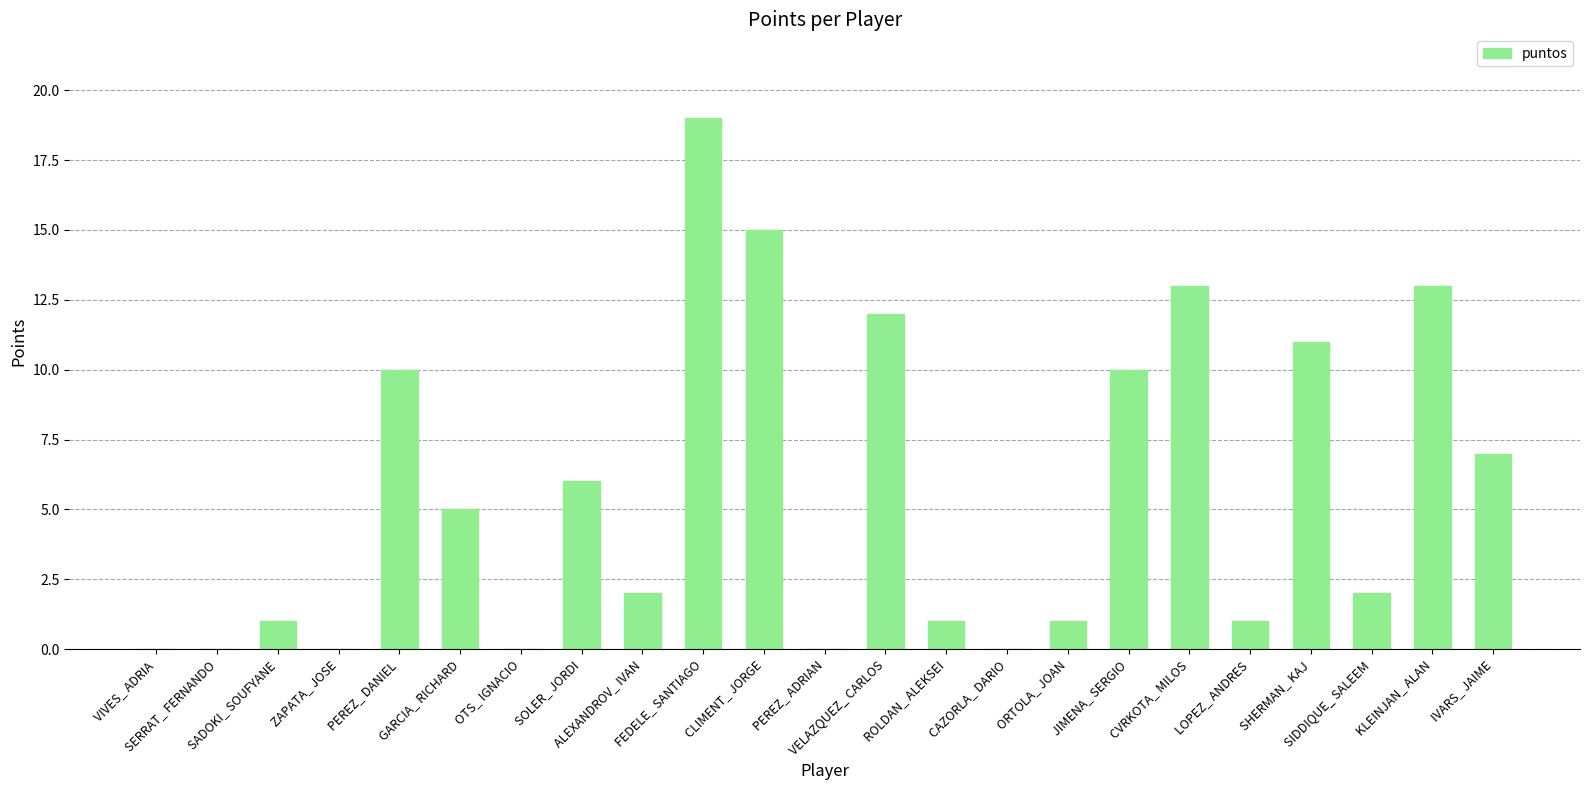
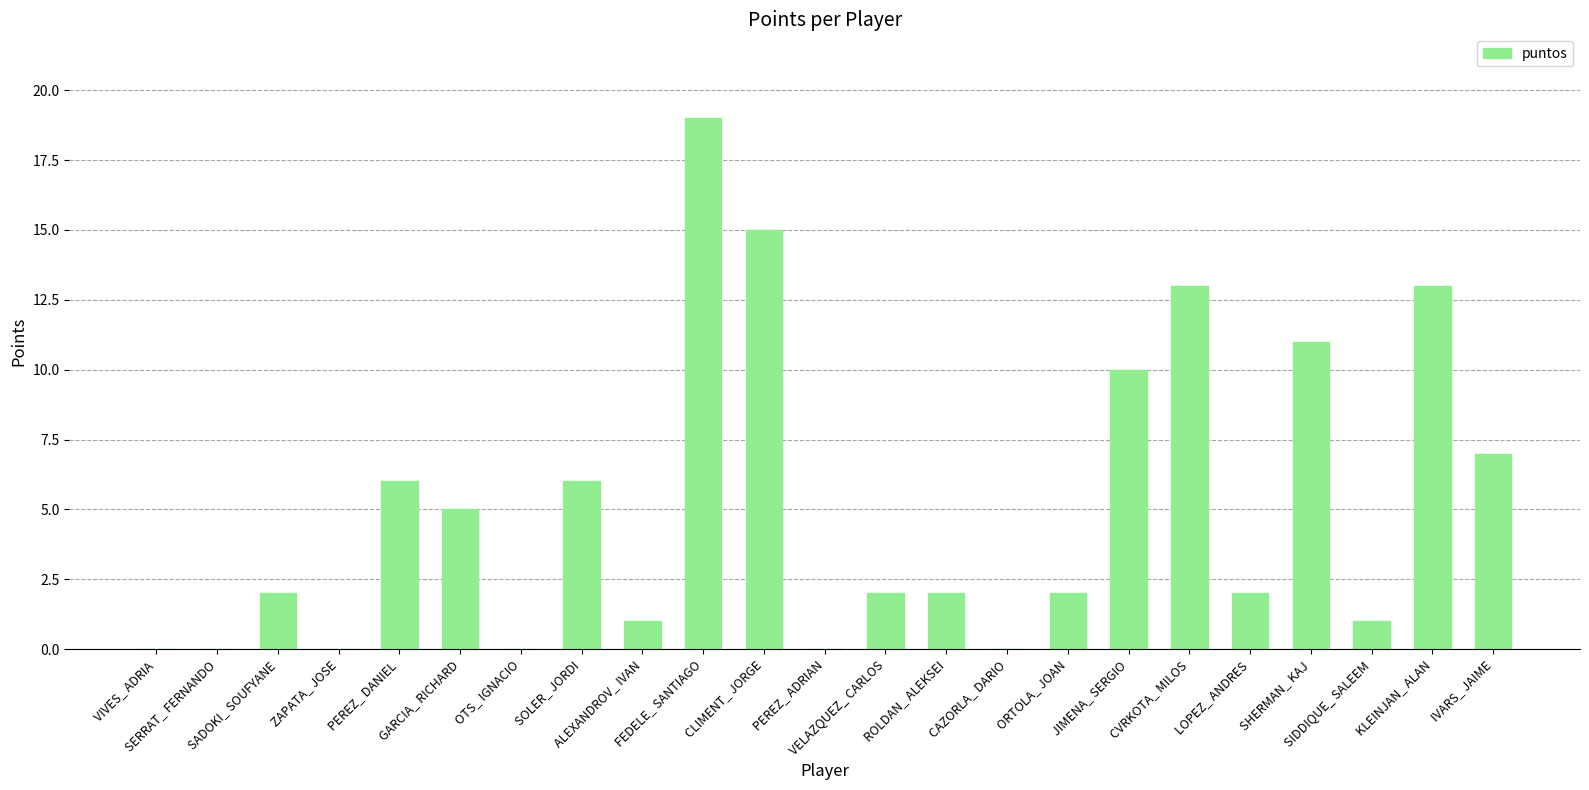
  {
    "VIVES_ ADRIA": 0,
    "SERRAT_ FERNANDO": 0,
-   "SADOKI_ SOUFYANE": 1,
+   "SADOKI_ SOUFYANE": 2,
    "ZAPATA_ JOSE": 0,
-   "PEREZ_ DANIEL": 10,
+   "PEREZ_ DANIEL": 6,
    "GARCIA_ RICHARD": 5,
    "OTS_ IGNACIO": 0,
    "SOLER_ JORDI": 6,
-   "ALEXANDROV_ IVAN": 2,
+   "ALEXANDROV_ IVAN": 1,
    "FEDELE_ SANTIAGO": 19,
    "CLIMENT_ JORGE": 15,
    "PEREZ_ ADRIAN": 0,
-   "VELAZQUEZ_ CARLOS": 12,
-   "ROLDAN_ ALEKSEI": 1,
+   "VELAZQUEZ_ CARLOS": 2,
+   "ROLDAN_ ALEKSEI": 2,
    "CAZORLA_ DARIO": 0,
-   "ORTOLA_ JOAN": 1,
+   "ORTOLA_ JOAN": 2,
    "JIMENA_ SERGIO": 10,
    "CVRKOTA_ MILOS": 13,
-   "LOPEZ_ ANDRES": 1,
+   "LOPEZ_ ANDRES": 2,
    "SHERMAN_ KAJ": 11,
-   "SIDDIQUE_ SALEEM": 2,
+   "SIDDIQUE_ SALEEM": 1,
    "KLEINJAN_ ALAN": 13,
    "IVARS_ JAIME": 7
  }
